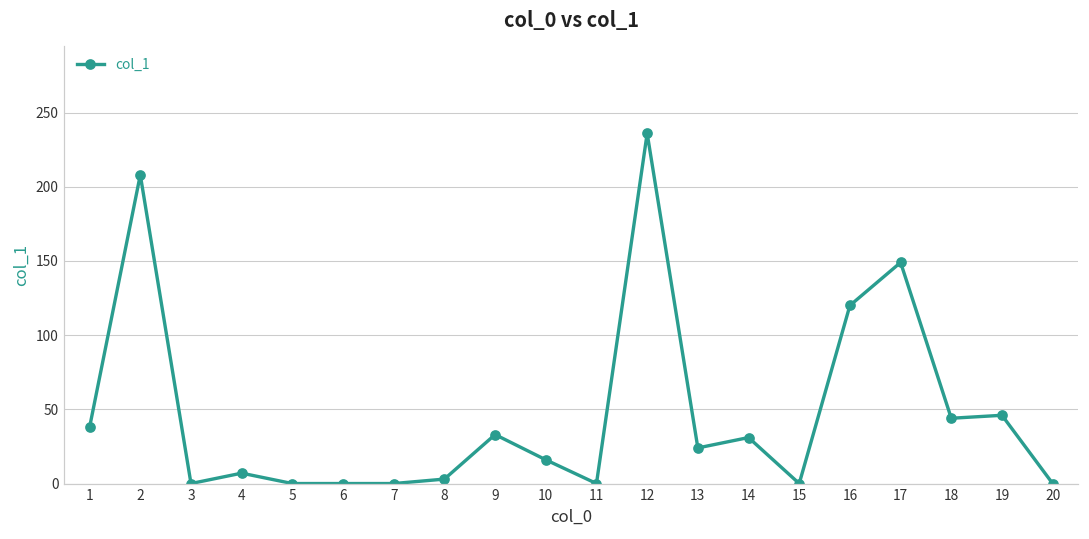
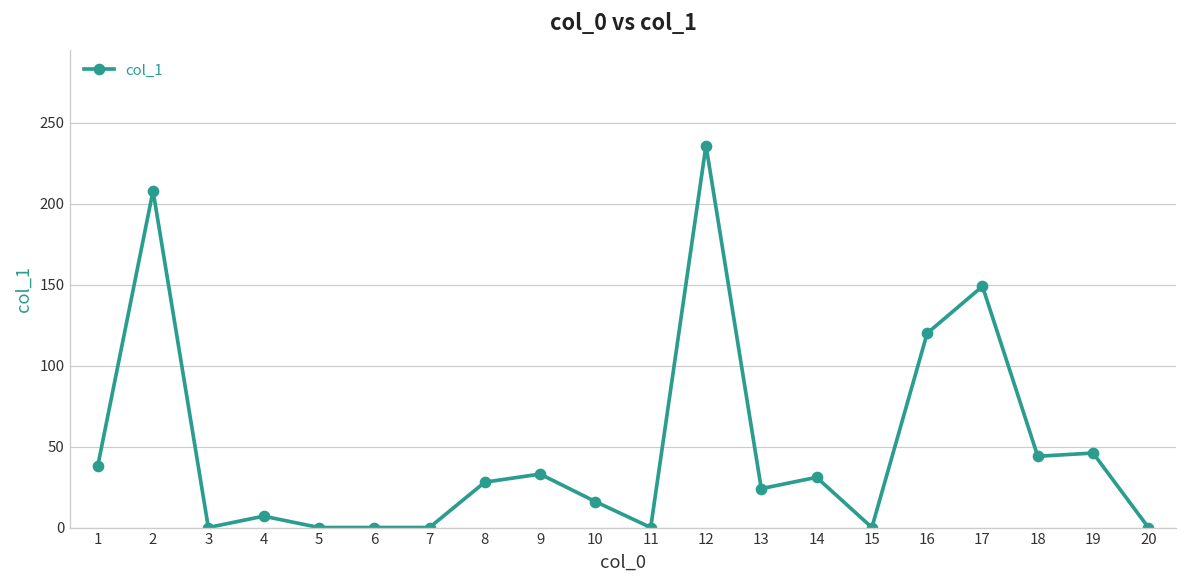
  {
    "1": 38,
    "2": 208,
    "3": 0,
    "4": 7,
    "5": 0,
    "6": 0,
    "7": 0,
-   "8": 3,
+   "8": 28,
    "9": 33,
    "10": 16,
    "11": 0,
    "12": 236,
    "13": 24,
    "14": 31,
    "15": 0,
    "16": 120,
    "17": 149,
    "18": 44,
    "19": 46,
    "20": 0
  }
